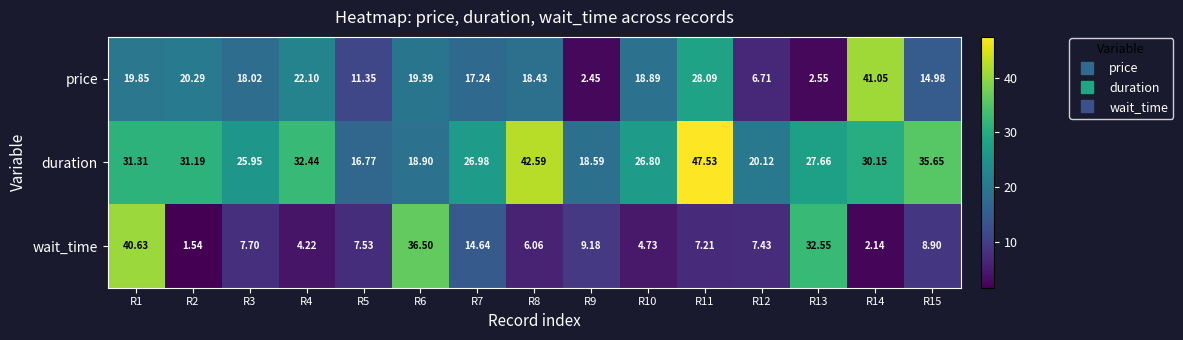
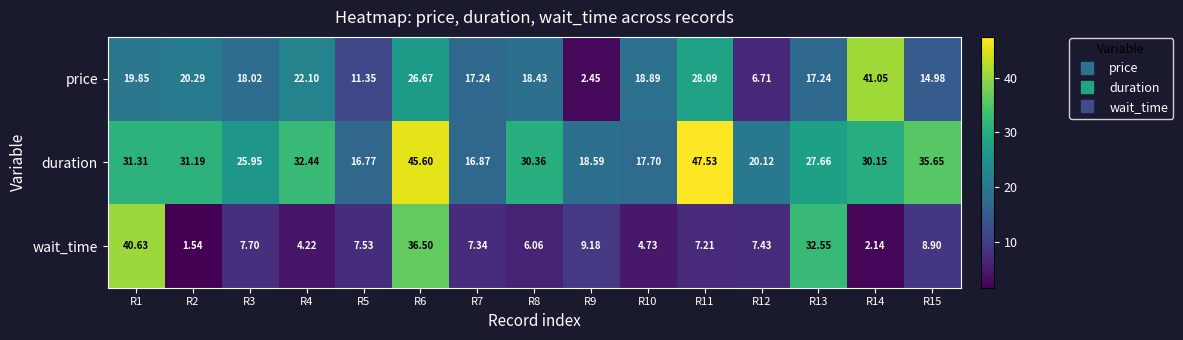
  {
    "price": {
      "R1": 19.85,
      "R2": 20.29,
      "R3": 18.02,
      "R4": 22.10,
      "R5": 11.35,
-     "R6": 19.39,
+     "R6": 26.67,
      "R7": 17.24,
      "R8": 18.43,
      "R9": 2.45,
      "R10": 18.89,
      "R11": 28.09,
      "R12": 6.71,
-     "R13": 2.55,
+     "R13": 17.24,
      "R14": 41.05,
      "R15": 14.98
    },
    "duration": {
      "R1": 31.31,
      "R2": 31.19,
      "R3": 25.95,
      "R4": 32.44,
      "R5": 16.77,
-     "R6": 18.90,
-     "R7": 26.98,
-     "R8": 42.59,
+     "R6": 45.60,
+     "R7": 16.87,
+     "R8": 30.36,
      "R9": 18.59,
-     "R10": 26.80,
+     "R10": 17.70,
      "R11": 47.53,
      "R12": 20.12,
      "R13": 27.66,
      "R14": 30.15,
      "R15": 35.65
    },
    "wait_time": {
      "R1": 40.63,
      "R2": 1.54,
      "R3": 7.70,
      "R4": 4.22,
      "R5": 7.53,
      "R6": 36.50,
-     "R7": 14.64,
+     "R7": 7.34,
      "R8": 6.06,
      "R9": 9.18,
      "R10": 4.73,
      "R11": 7.21,
      "R12": 7.43,
      "R13": 32.55,
      "R14": 2.14,
      "R15": 8.90
    }
  }
